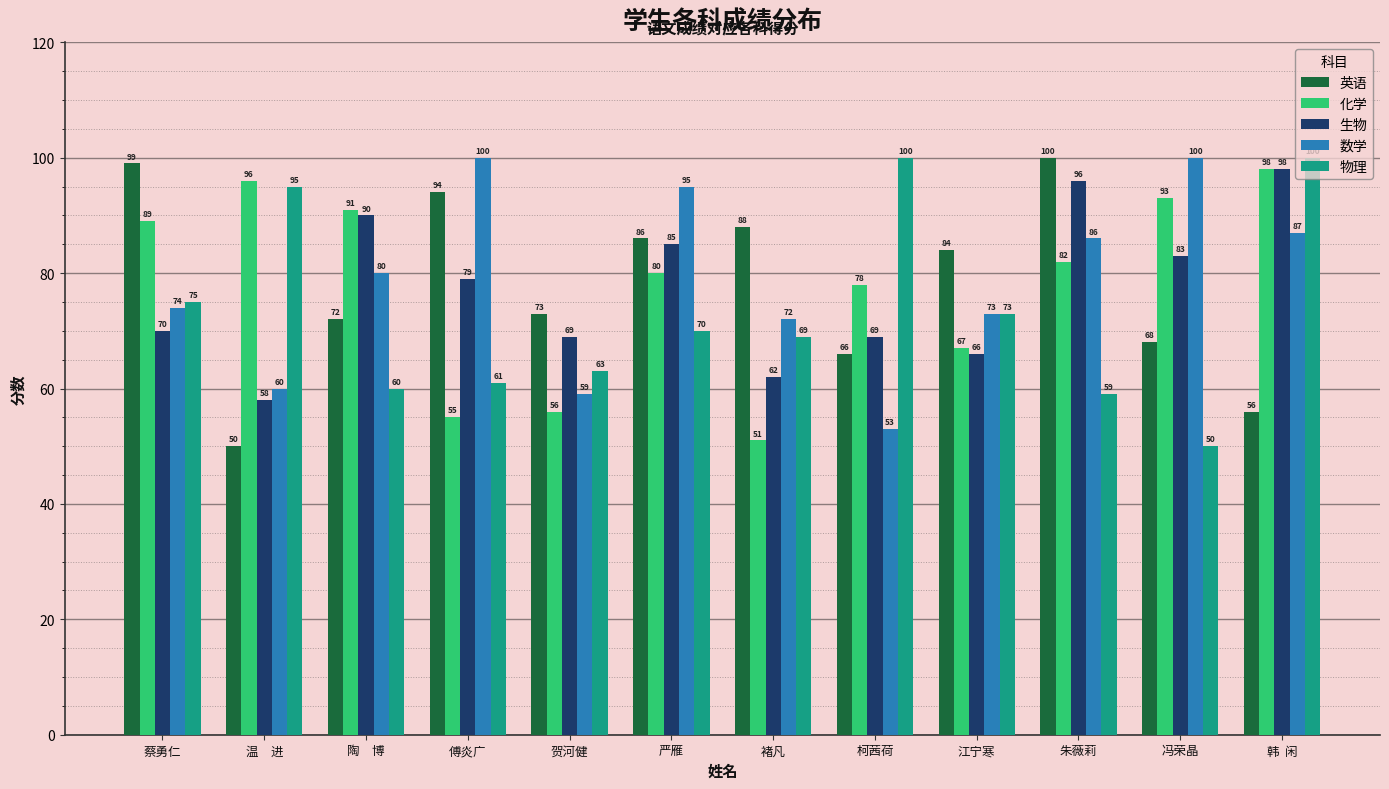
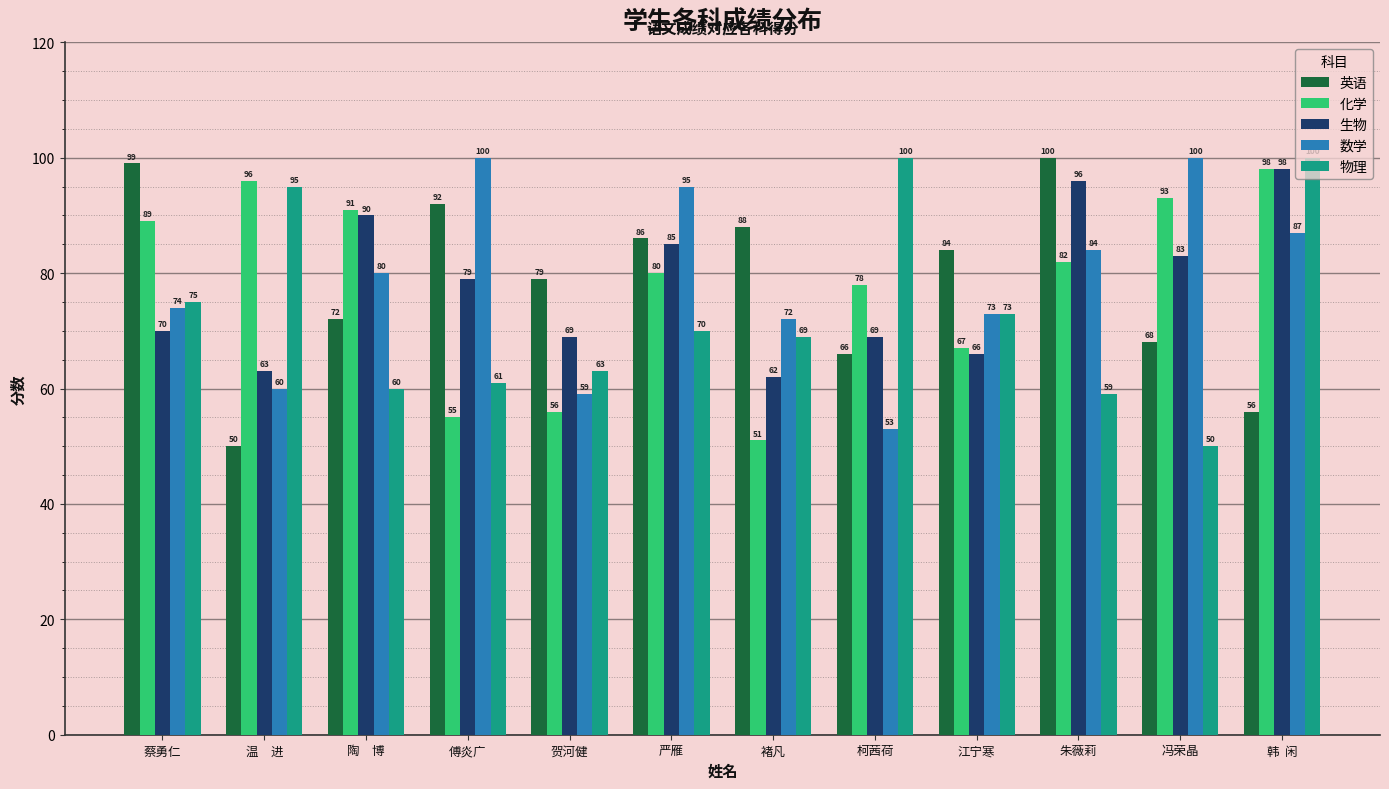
  {
    "英语": {
      "蔡勇仁": 99,
      "温 进": 50,
      "陶 博": 72,
-     "傅炎广": 94,
-     "贺河健": 73,
+     "傅炎广": 92,
+     "贺河健": 79,
      "严雁": 86,
      "褚凡": 88,
      "柯茜荷": 66,
      "江宁寒": 84,
      "朱薇莉": 100,
      "冯荣晶": 68,
      "韩 闲": 56
    },
    "生物": {
      "蔡勇仁": 70,
-     "温 进": 58,
+     "温 进": 63,
      "陶 博": 90,
      "傅炎广": 79,
      "贺河健": 69,
      "严雁": 85,
      "褚凡": 62,
      "柯茜荷": 69,
      "江宁寒": 66,
      "朱薇莉": 96,
      "冯荣晶": 83,
      "韩 闲": 98
    },
    "数学": {
      "蔡勇仁": 74,
      "温 进": 60,
      "陶 博": 80,
      "傅炎广": 100,
      "贺河健": 59,
      "严雁": 95,
      "褚凡": 72,
      "柯茜荷": 53,
      "江宁寒": 73,
-     "朱薇莉": 86,
+     "朱薇莉": 84,
      "冯荣晶": 100,
      "韩 闲": 87
    }
  }
